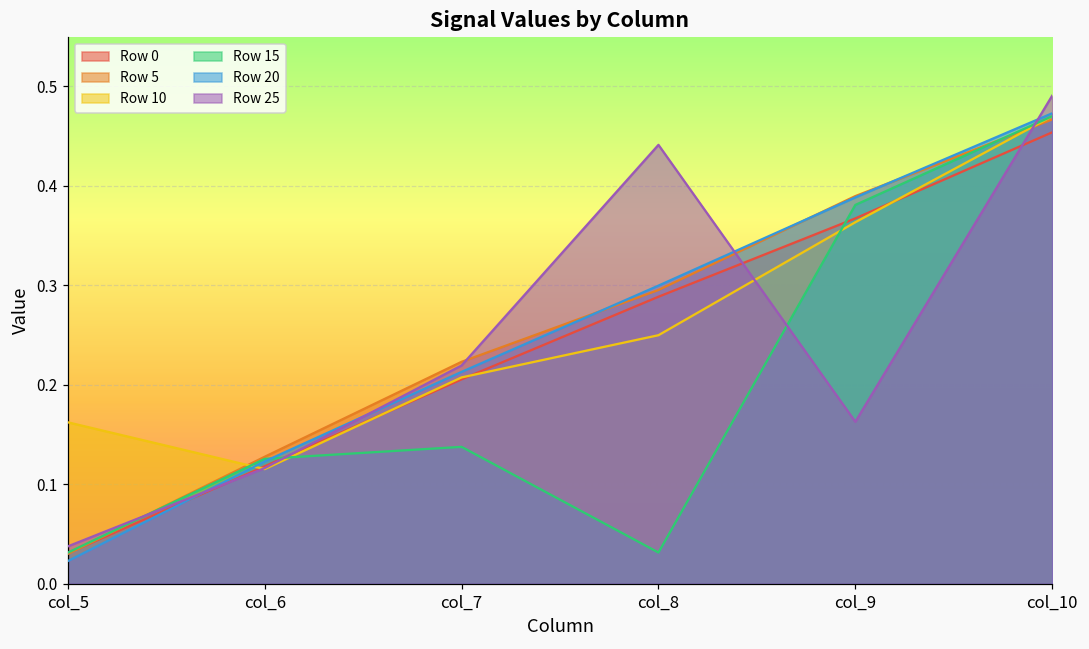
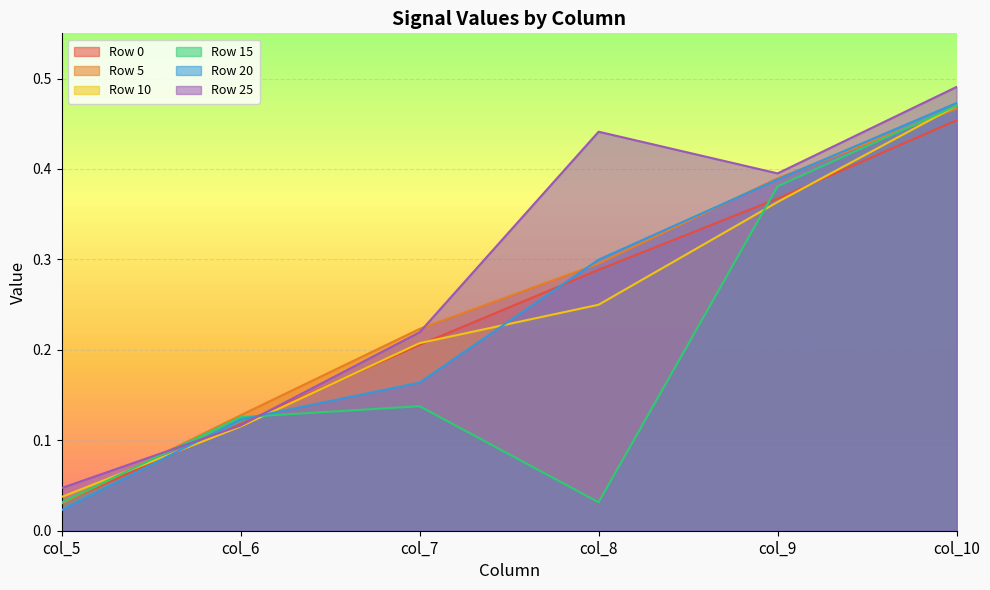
  {
    "Row 10": {
-     "col_5": 0.16,
+     "col_5": 0.04,
      "col_8": 0.25,
      "col_9": 0.36
    },
    "Row 15": {
      "col_7": 0.14,
      "col_8": 0.03,
      "col_9": 0.38
    },
    "Row 20": {
      "col_5": 0.02,
-     "col_7": 0.21,
+     "col_7": 0.16,
      "col_8": 0.30,
      "col_10": 0.47
    },
    "Row 25": {
-     "col_5": 0.04,
+     "col_5": 0.05,
      "col_7": 0.22,
      "col_8": 0.44,
-     "col_9": 0.16,
+     "col_9": 0.40,
      "col_10": 0.49
    }
  }
